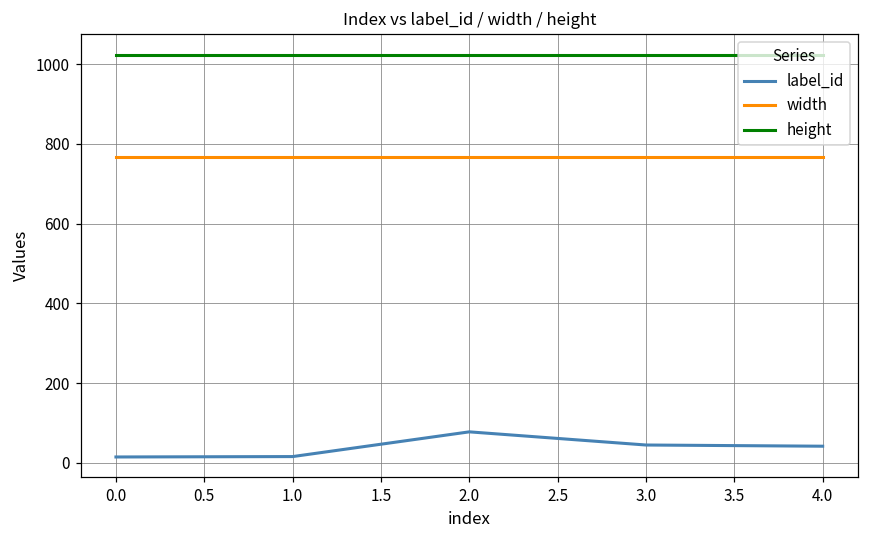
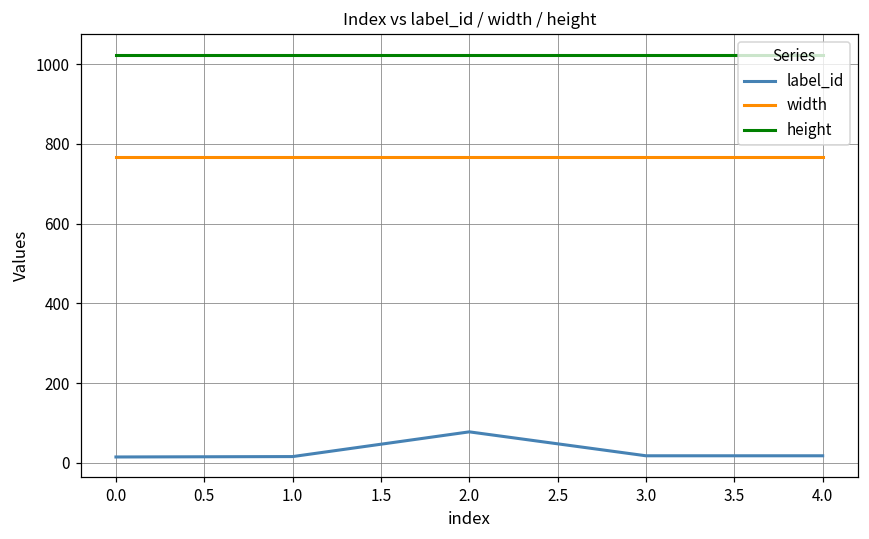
  {
    "label_id": {
      "0.0": 20,
      "1.0": 20,
      "2.0": 80,
-     "3.0": 50,
-     "4.0": 40
+     "3.0": 20,
+     "4.0": 20
    },
    "width": {
      "0.0": 770,
      "1.0": 770,
      "2.0": 770,
      "3.0": 770,
      "4.0": 770
    },
    "height": {
      "0.0": 1020,
      "1.0": 1020,
      "2.0": 1020,
      "3.0": 1020
    }
  }
